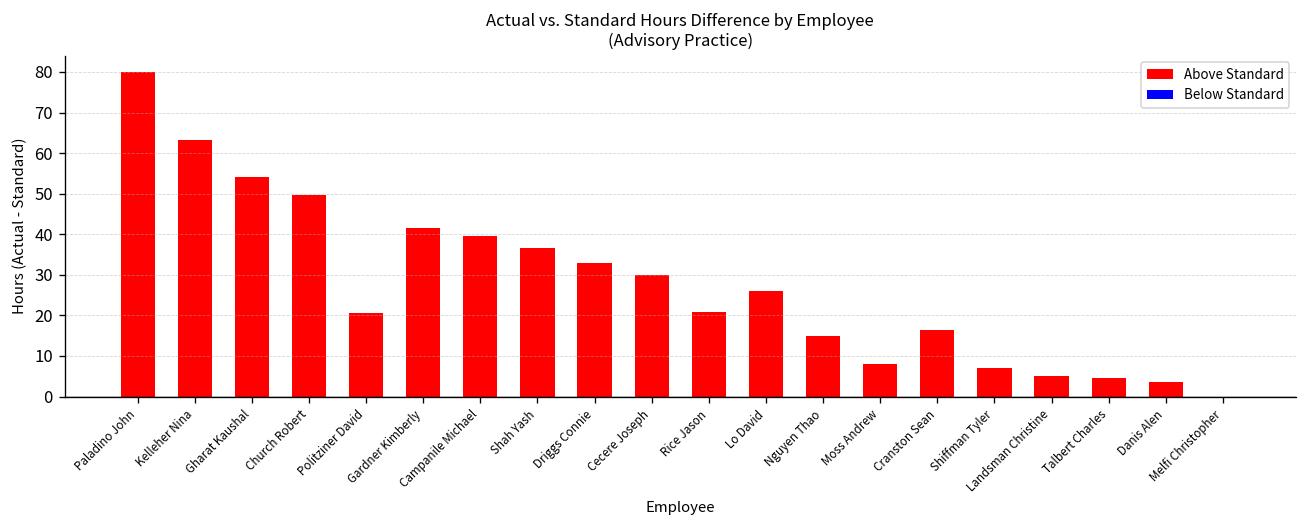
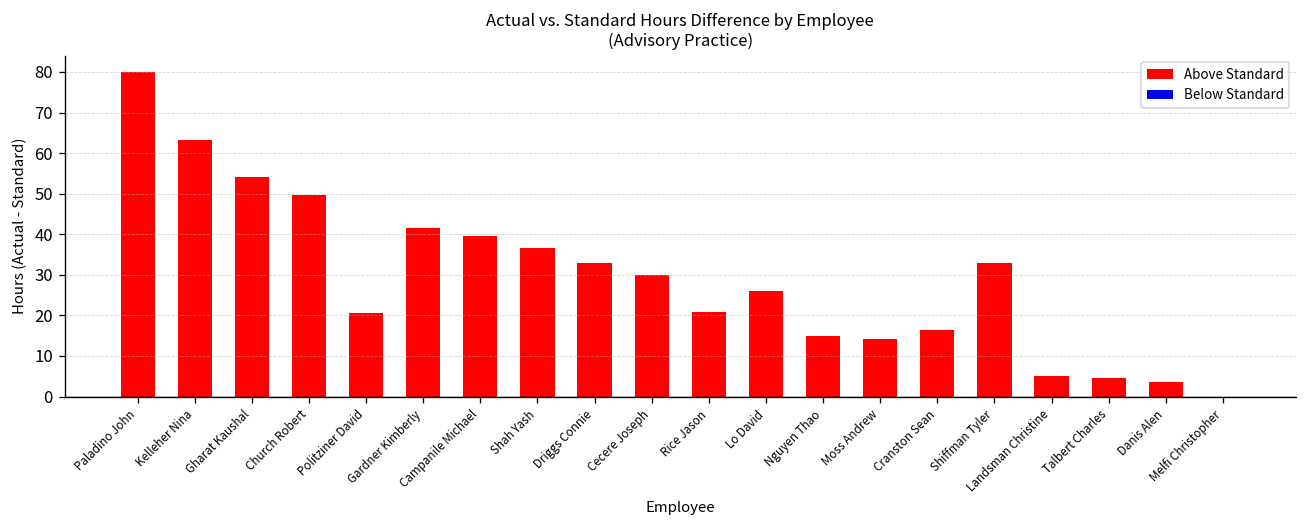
  {
    "Paladino John": 80,
    "Kelleher Nina": 63,
    "Gharat Kaushal": 54,
    "Church Robert": 50,
    "Politziner David": 21,
    "Gardner Kimberly": 42,
    "Campanile Michael": 40,
    "Shah Yash": 37,
    "Driggs Connie": 33,
    "Cecere Joseph": 30,
    "Rice Jason": 21,
    "Lo David": 26,
    "Nguyen Thao": 15,
-   "Moss Andrew": 8,
+   "Moss Andrew": 14,
    "Cranston Sean": 16,
-   "Shiffman Tyler": 7,
+   "Shiffman Tyler": 33,
    "Landsman Christine": 5,
    "Talbert Charles": 5,
    "Danis Alen": 4,
    "Melfi Christopher": 0
  }
